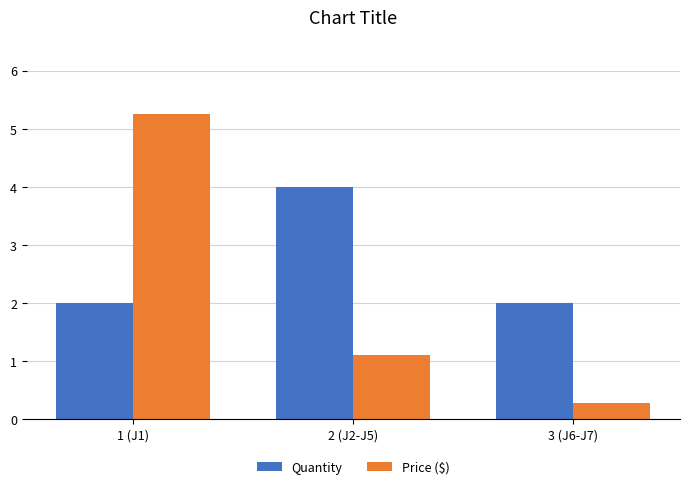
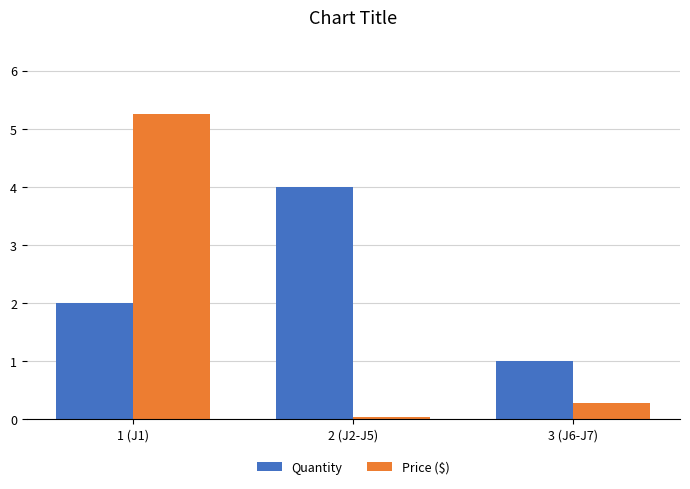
  {
    "Quantity": {
      "1 (J1)": 2,
      "2 (J2-J5)": 4,
-     "3 (J6-J7)": 2
+     "3 (J6-J7)": 1
    },
    "Price ($)": {
      "1 (J1)": 5.3,
-     "2 (J2-J5)": 1.1,
+     "2 (J2-J5)": 0.0,
      "3 (J6-J7)": 0.3
    }
  }
